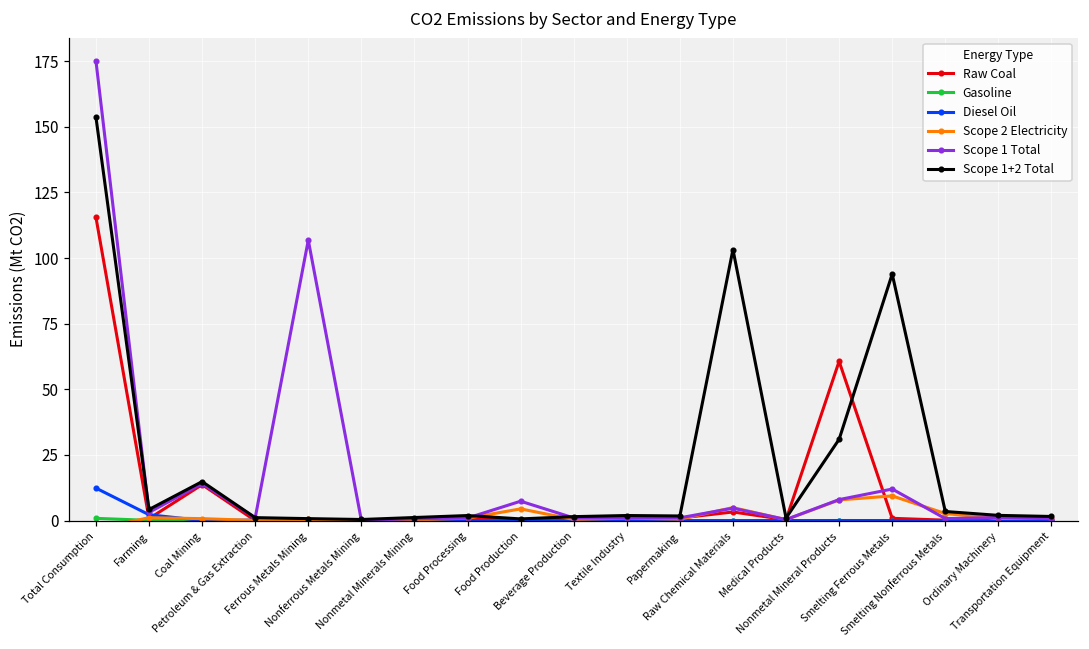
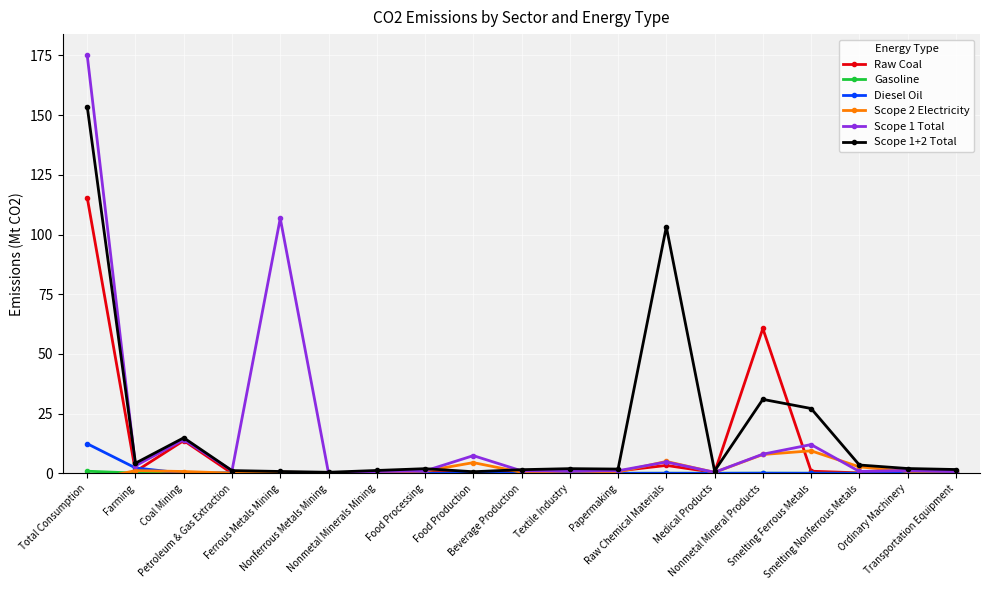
  {
    "Raw Coal": {
      "Total Consumption": 115,
      "Raw Chemical Materials": 3,
      "Nonmetal Mineral Products": 61
    },
    "Gasoline": {
      "Total Consumption": 1
    },
    "Diesel Oil": {
      "Total Consumption": 12
    },
    "Scope 2 Electricity": {
      "Food Production": 4,
      "Smelting Ferrous Metals": 9
    },
    "Scope 1 Total": {
      "Total Consumption": 175,
      "Ferrous Metals Mining": 107,
      "Food Production": 7,
      "Smelting Ferrous Metals": 12
    },
    "Scope 1+2 Total": {
      "Total Consumption": 154,
      "Farming": 4,
      "Raw Chemical Materials": 103,
      "Nonmetal Mineral Products": 31,
-     "Smelting Ferrous Metals": 94
+     "Smelting Ferrous Metals": 27
    }
  }
